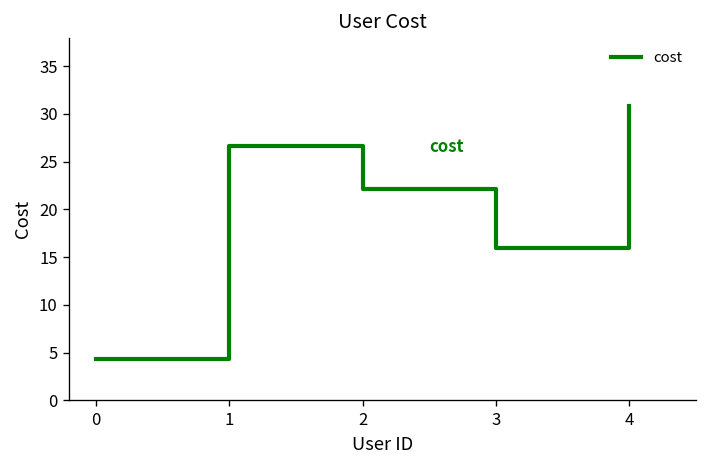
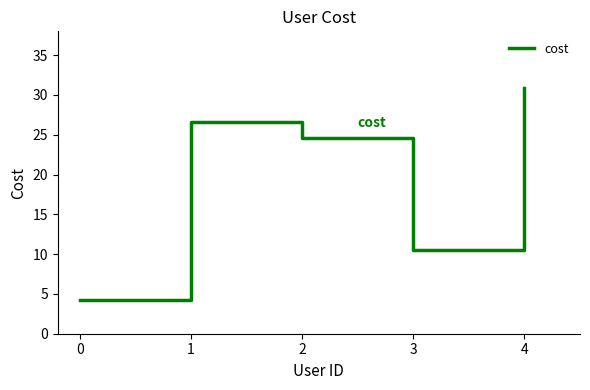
  {
    "0": 4,
    "1": 27,
-   "2": 22,
-   "3": 16,
+   "2": 25,
+   "3": 11,
    "4": 31
  }
